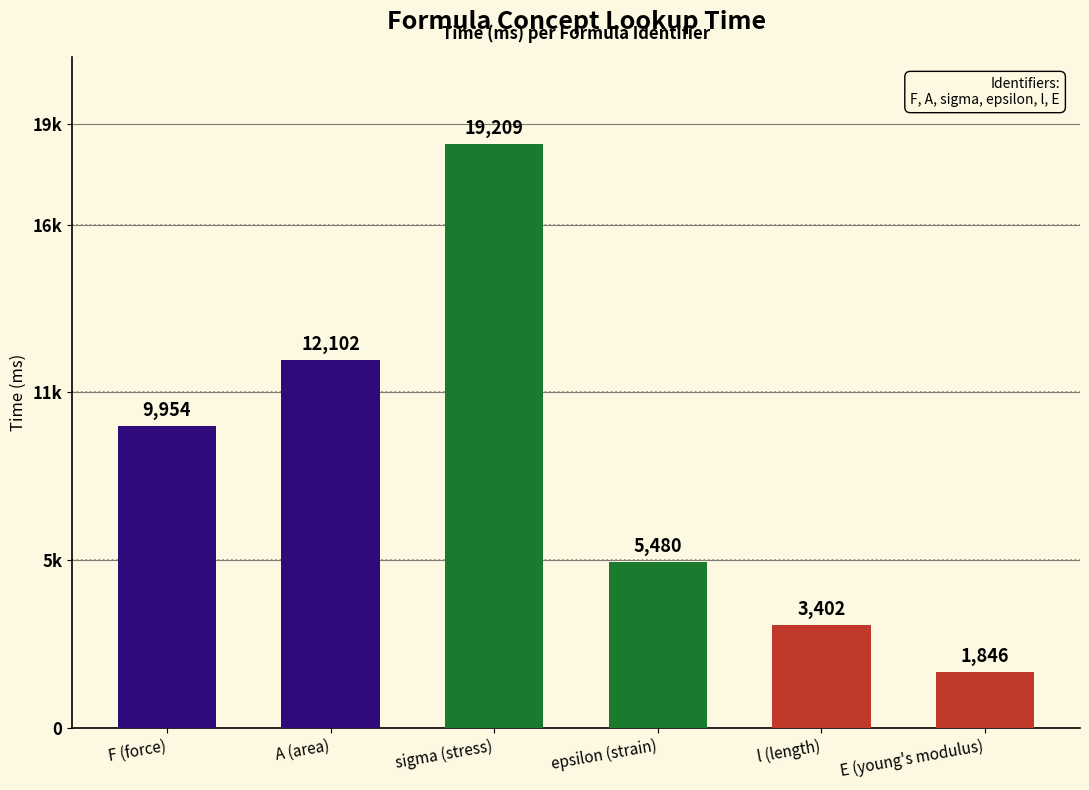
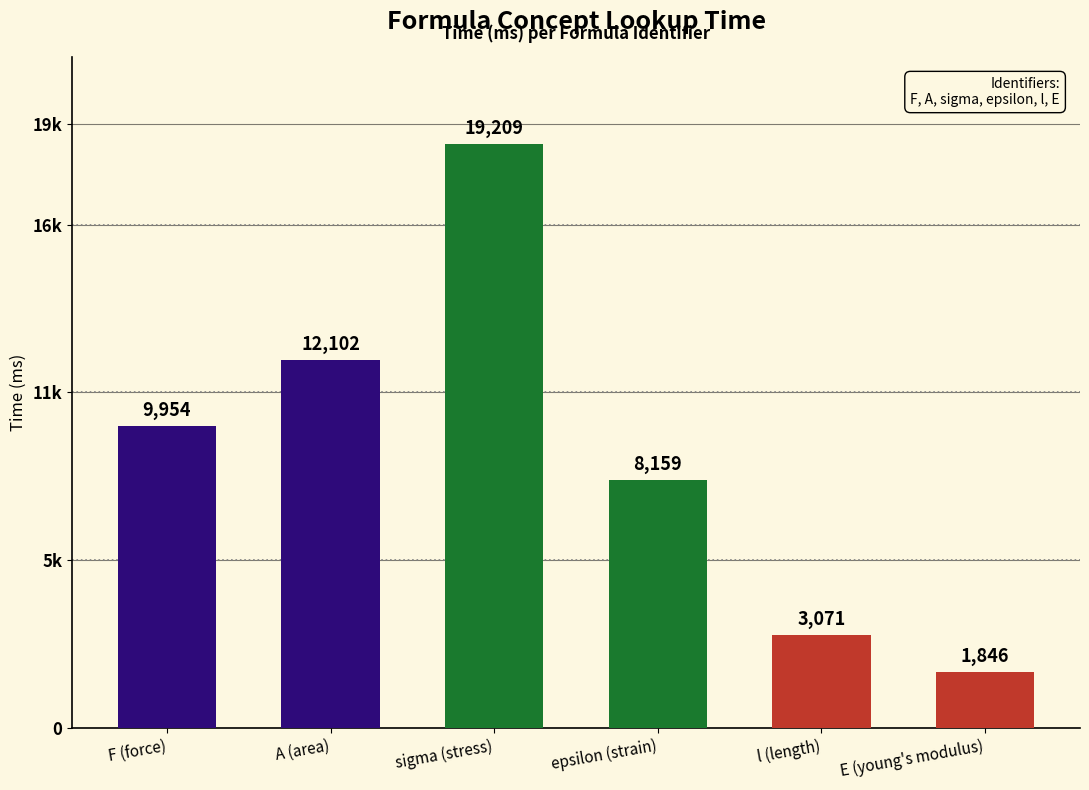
  {
    "F (force)": "9,954",
    "A (area)": "12,102",
    "sigma (stress)": "19,209",
-   "epsilon (strain)": "5,480",
-   "l (length)": "3,402",
+   "epsilon (strain)": "8,159",
+   "l (length)": "3,071",
    "E (young's modulus)": "1,846"
  }
